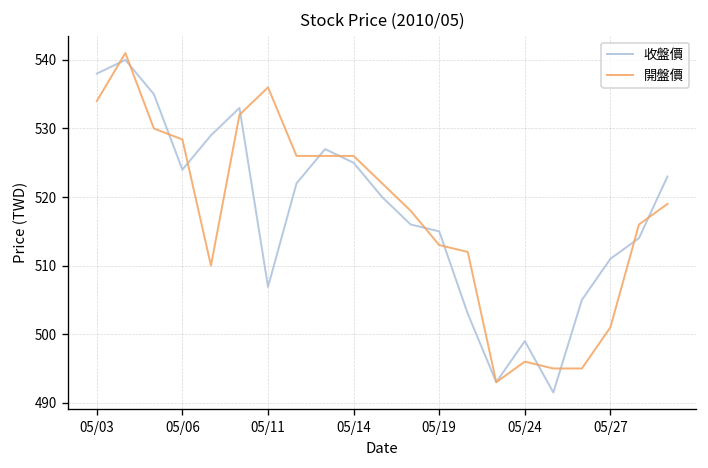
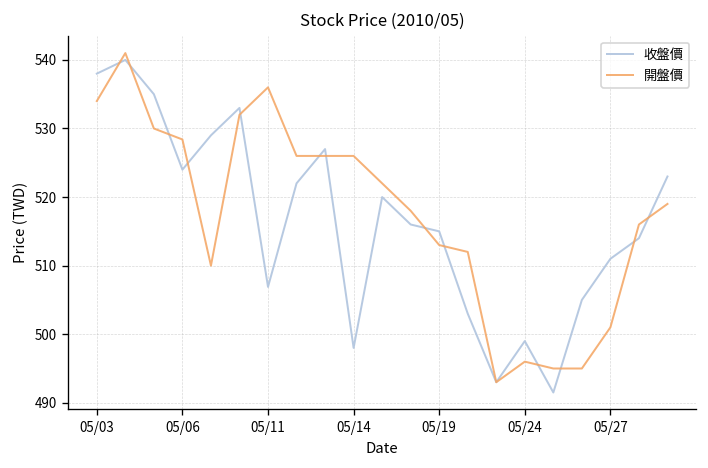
  {
    "收盤價": {
      "05/03": 538,
      "05/06": 524,
      "05/11": 507,
-     "05/14": 525,
+     "05/14": 498,
      "05/19": 515,
      "05/24": 499,
      "05/27": 511
    },
    "開盤價": {
      "05/03": 534,
      "05/06": 528,
      "05/11": 536,
      "05/14": 526,
      "05/19": 513,
      "05/24": 496,
      "05/27": 501
    }
  }
